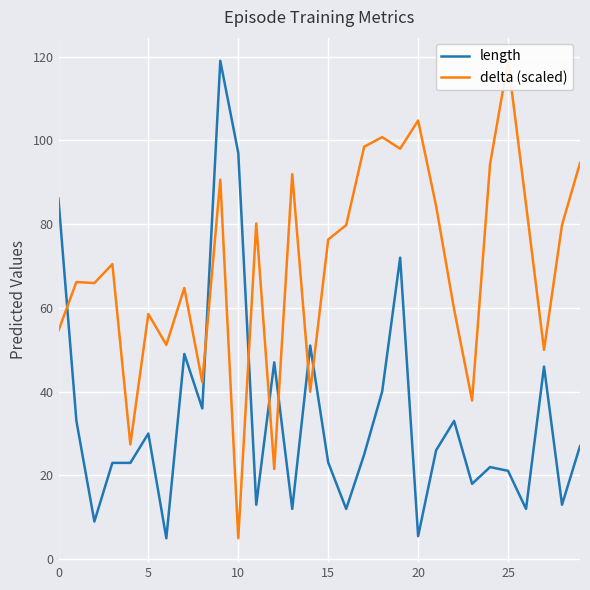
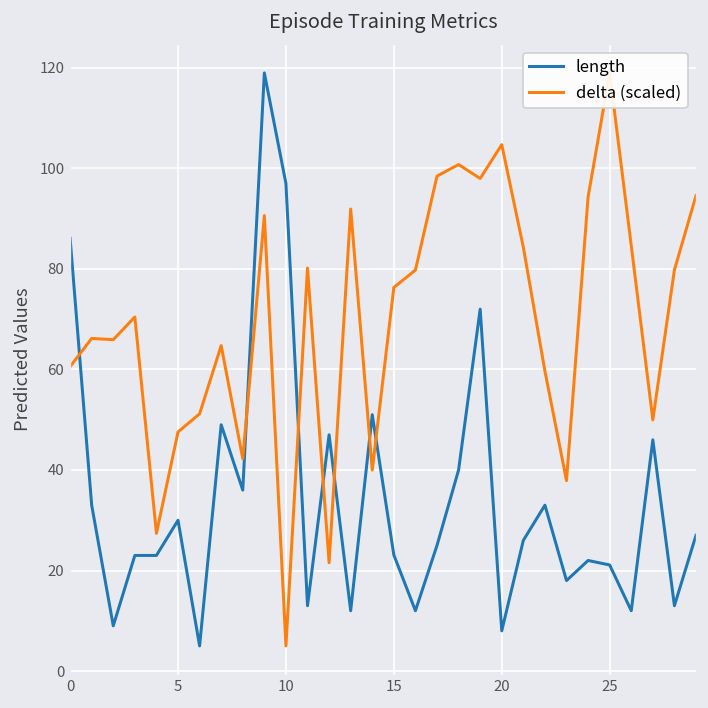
  {
    "length": {
      "0": 86,
      "5": 30,
      "10": 97,
      "15": 23,
-     "20": 6,
+     "20": 8,
      "25": 21
    },
    "delta (scaled)": {
-     "0": 55,
-     "5": 59,
+     "0": 61,
+     "5": 48,
      "10": 5,
      "15": 76,
      "20": 105
    }
  }
